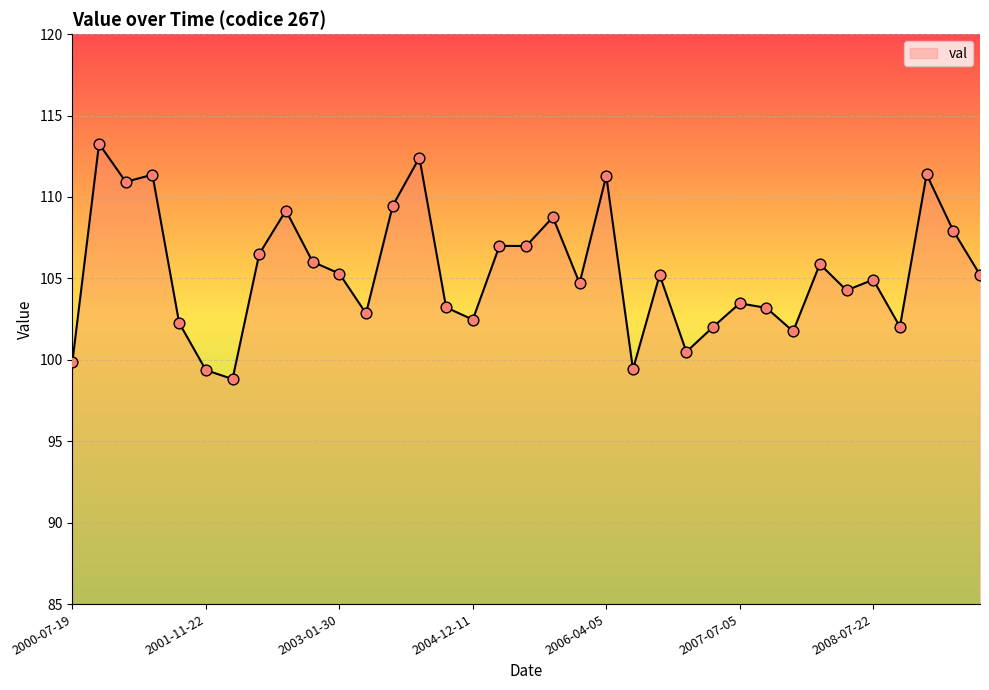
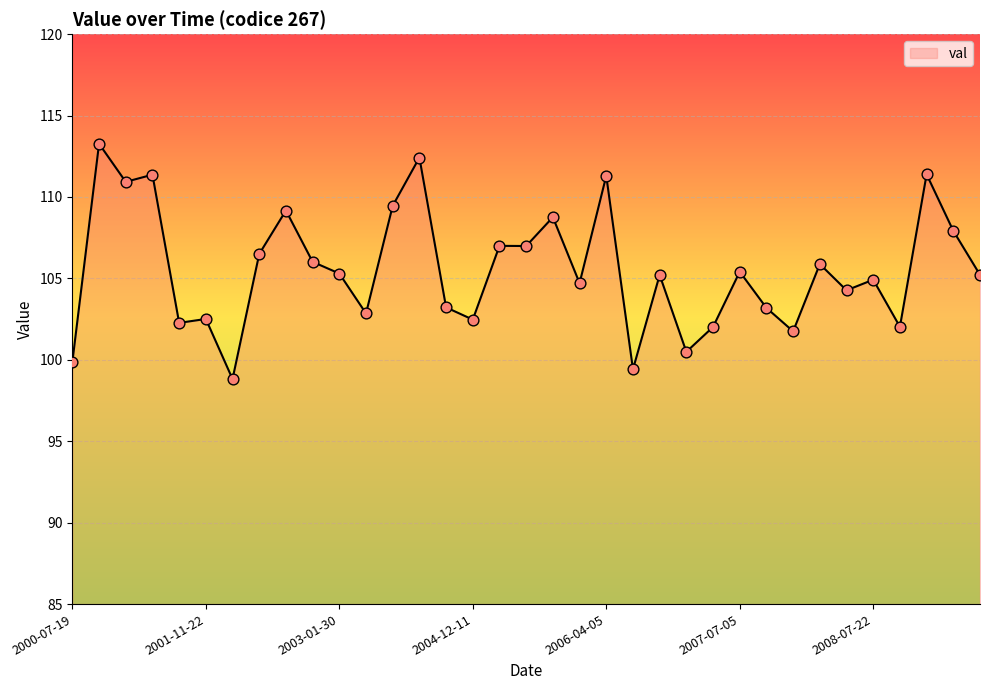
  {
    "2000-07-19": 99.9,
-   "2001-11-22": 99.4,
+   "2001-11-22": 102.5,
    "2003-01-30": 105.3,
    "2004-12-11": 102.5,
    "2006-04-05": 111.3,
-   "2007-07-05": 103.5,
+   "2007-07-05": 105.4,
    "2008-07-22": 104.9
  }
